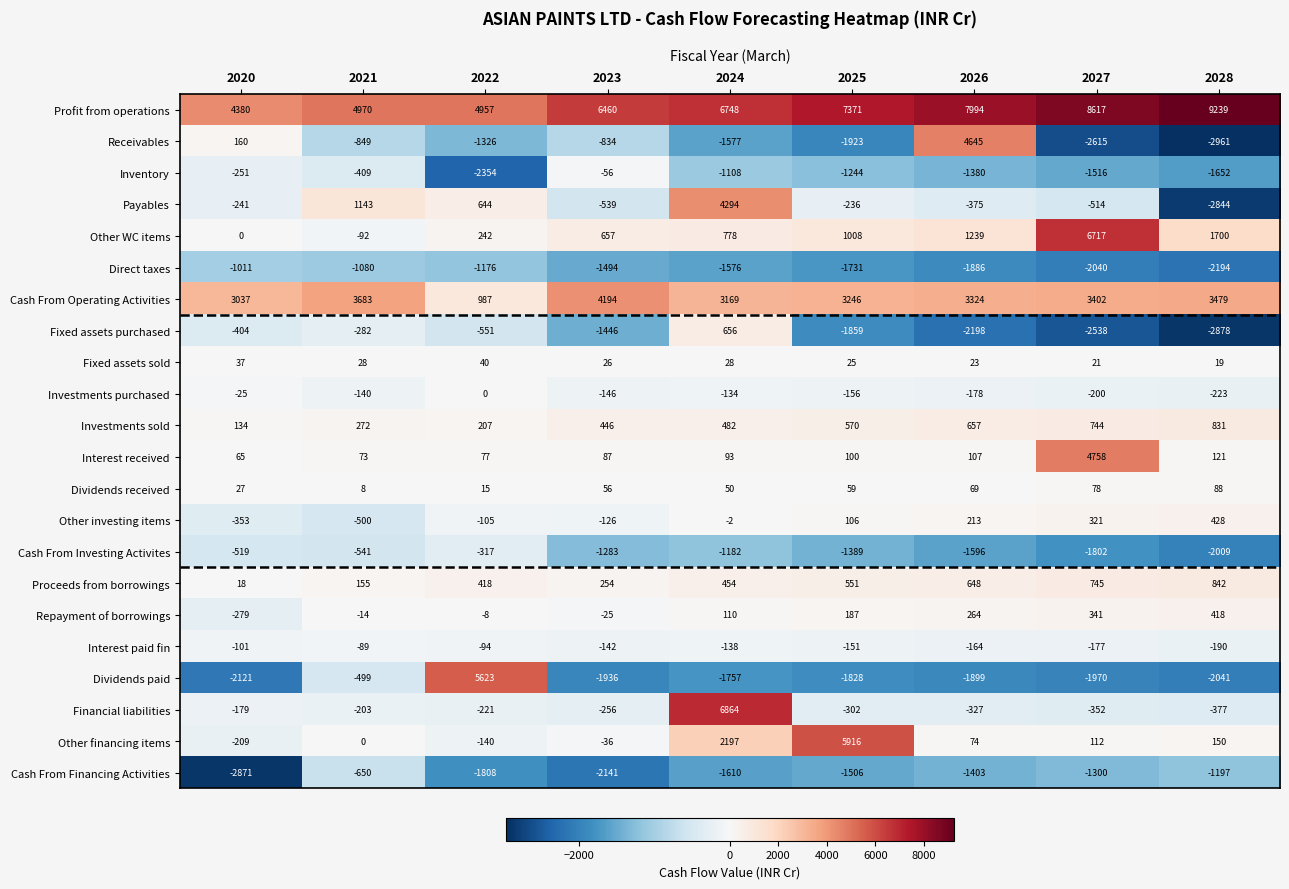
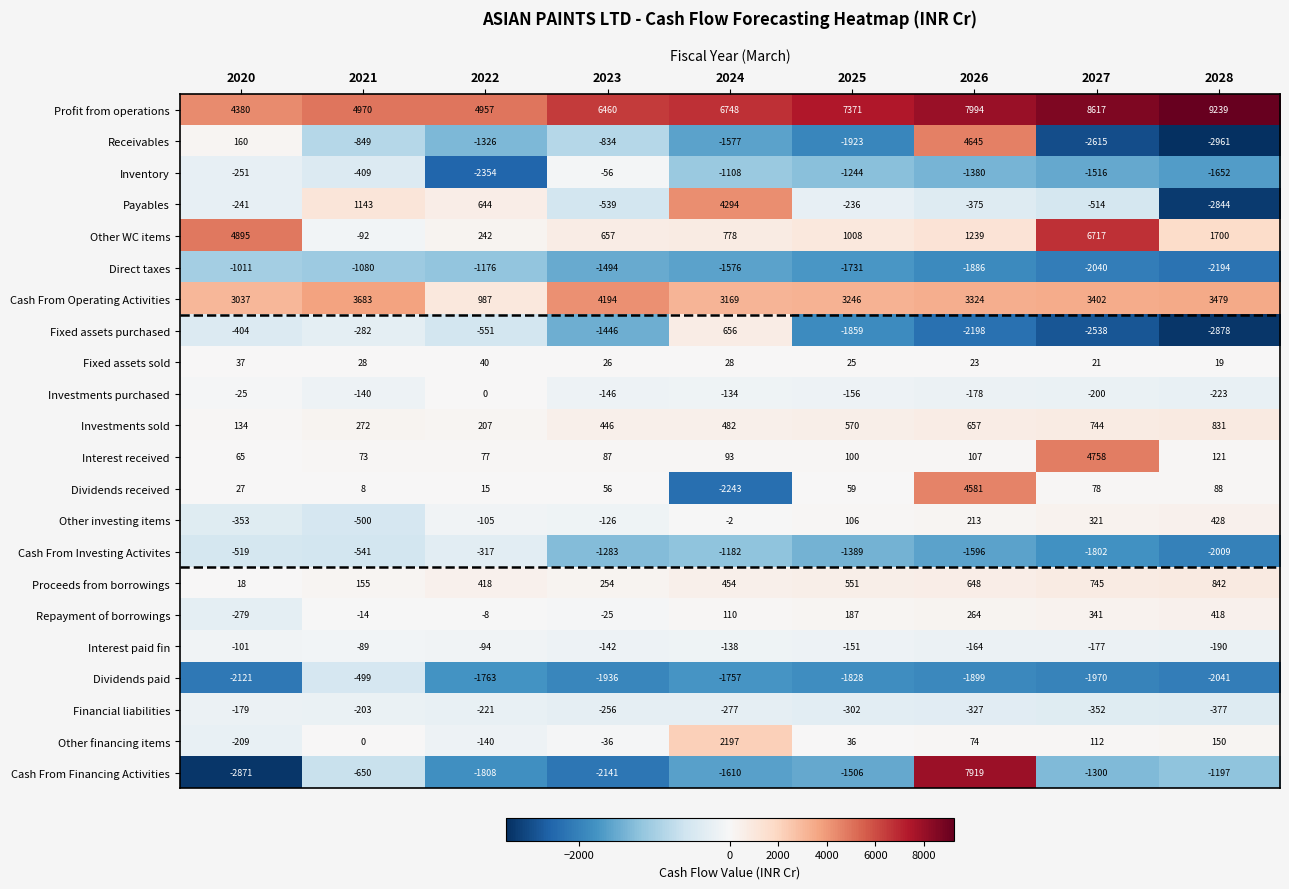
  {
    "Profit from operations": {
      "2020": 4380,
      "2021": 4970,
      "2022": 4957,
      "2023": 6460,
      "2024": 6748,
      "2025": 7371,
      "2026": 7994,
      "2027": 8617,
      "2028": 9239
    },
    "Receivables": {
      "2020": 160,
      "2021": -849,
      "2022": -1326,
      "2023": -834,
      "2024": -1577,
      "2025": -1923,
      "2026": 4645,
      "2027": -2615,
      "2028": -2961
    },
    "Inventory": {
      "2020": -251,
      "2021": -409,
      "2022": -2354,
      "2023": -56,
      "2024": -1108,
      "2025": -1244,
      "2026": -1380,
      "2027": -1516,
      "2028": -1652
    },
    "Payables": {
      "2020": -241,
      "2021": 1143,
      "2022": 644,
      "2023": -539,
      "2024": 4294,
      "2025": -236,
      "2026": -375,
      "2027": -514,
      "2028": -2844
    },
    "Other WC items": {
-     "2020": 0,
+     "2020": 4895,
      "2021": -92,
      "2022": 242,
      "2023": 657,
      "2024": 778,
      "2025": 1008,
      "2026": 1239,
      "2027": 6717,
      "2028": 1700
    },
    "Direct taxes": {
      "2020": -1011,
      "2021": -1080,
      "2022": -1176,
      "2023": -1494,
      "2024": -1576,
      "2025": -1731,
      "2026": -1886,
      "2027": -2040,
      "2028": -2194
    },
    "Cash From Operating Activities": {
      "2020": 3037,
      "2021": 3683,
      "2022": 987,
      "2023": 4194,
      "2024": 3169,
      "2025": 3246,
      "2026": 3324,
      "2027": 3402,
      "2028": 3479
    },
    "Fixed assets purchased": {
      "2020": -404,
      "2021": -282,
      "2022": -551,
      "2023": -1446,
      "2024": 656,
      "2025": -1859,
      "2026": -2198,
      "2027": -2538,
      "2028": -2878
    },
    "Fixed assets sold": {
      "2020": 37,
      "2021": 28,
      "2022": 40,
      "2023": 26,
      "2024": 28,
      "2025": 25,
      "2026": 23,
      "2027": 21,
      "2028": 19
    },
    "Investments purchased": {
      "2020": -25,
      "2021": -140,
      "2022": 0,
      "2023": -146,
      "2024": -134,
      "2025": -156,
      "2026": -178,
      "2027": -200,
      "2028": -223
    },
    "Investments sold": {
      "2020": 134,
      "2021": 272,
      "2022": 207,
      "2023": 446,
      "2024": 482,
      "2025": 570,
      "2026": 657,
      "2027": 744,
      "2028": 831
    },
    "Interest received": {
      "2020": 65,
      "2021": 73,
      "2022": 77,
      "2023": 87,
      "2024": 93,
      "2025": 100,
      "2026": 107,
      "2027": 4758,
      "2028": 121
    },
    "Dividends received": {
      "2020": 27,
      "2021": 8,
      "2022": 15,
      "2023": 56,
-     "2024": 50,
+     "2024": -2243,
      "2025": 59,
-     "2026": 69,
+     "2026": 4581,
      "2027": 78,
      "2028": 88
    },
    "Other investing items": {
      "2020": -353,
      "2021": -500,
      "2022": -105,
      "2023": -126,
      "2024": -2,
      "2025": 106,
      "2026": 213,
      "2027": 321,
      "2028": 428
    },
    "Cash From Investing Activites": {
      "2020": -519,
      "2021": -541,
      "2022": -317,
      "2023": -1283,
      "2024": -1182,
      "2025": -1389,
      "2026": -1596,
      "2027": -1802,
      "2028": -2009
    },
    "Proceeds from borrowings": {
      "2020": 18,
      "2021": 155,
      "2022": 418,
      "2023": 254,
      "2024": 454,
      "2025": 551,
      "2026": 648,
      "2027": 745,
      "2028": 842
    },
    "Repayment of borrowings": {
      "2020": -279,
      "2021": -14,
      "2022": -8,
      "2023": -25,
      "2024": 110,
      "2025": 187,
      "2026": 264,
      "2027": 341,
      "2028": 418
    },
    "Interest paid fin": {
      "2020": -101,
      "2021": -89,
      "2022": -94,
      "2023": -142,
      "2024": -138,
      "2025": -151,
      "2026": -164,
      "2027": -177,
      "2028": -190
    },
    "Dividends paid": {
      "2020": -2121,
      "2021": -499,
-     "2022": 5623,
+     "2022": -1763,
      "2023": -1936,
      "2024": -1757,
      "2025": -1828,
      "2026": -1899,
      "2027": -1970,
      "2028": -2041
    },
    "Financial liabilities": {
      "2020": -179,
      "2021": -203,
      "2022": -221,
      "2023": -256,
-     "2024": 6864,
+     "2024": -277,
      "2025": -302,
      "2026": -327,
      "2027": -352,
      "2028": -377
    },
    "Other financing items": {
      "2020": -209,
      "2021": 0,
      "2022": -140,
      "2023": -36,
      "2024": 2197,
-     "2025": 5916,
+     "2025": 36,
      "2026": 74,
      "2027": 112,
      "2028": 150
    },
    "Cash From Financing Activities": {
      "2020": -2871,
      "2021": -650,
      "2022": -1808,
      "2023": -2141,
      "2024": -1610,
      "2025": -1506,
-     "2026": -1403,
+     "2026": 7919,
      "2027": -1300,
      "2028": -1197
    }
  }
